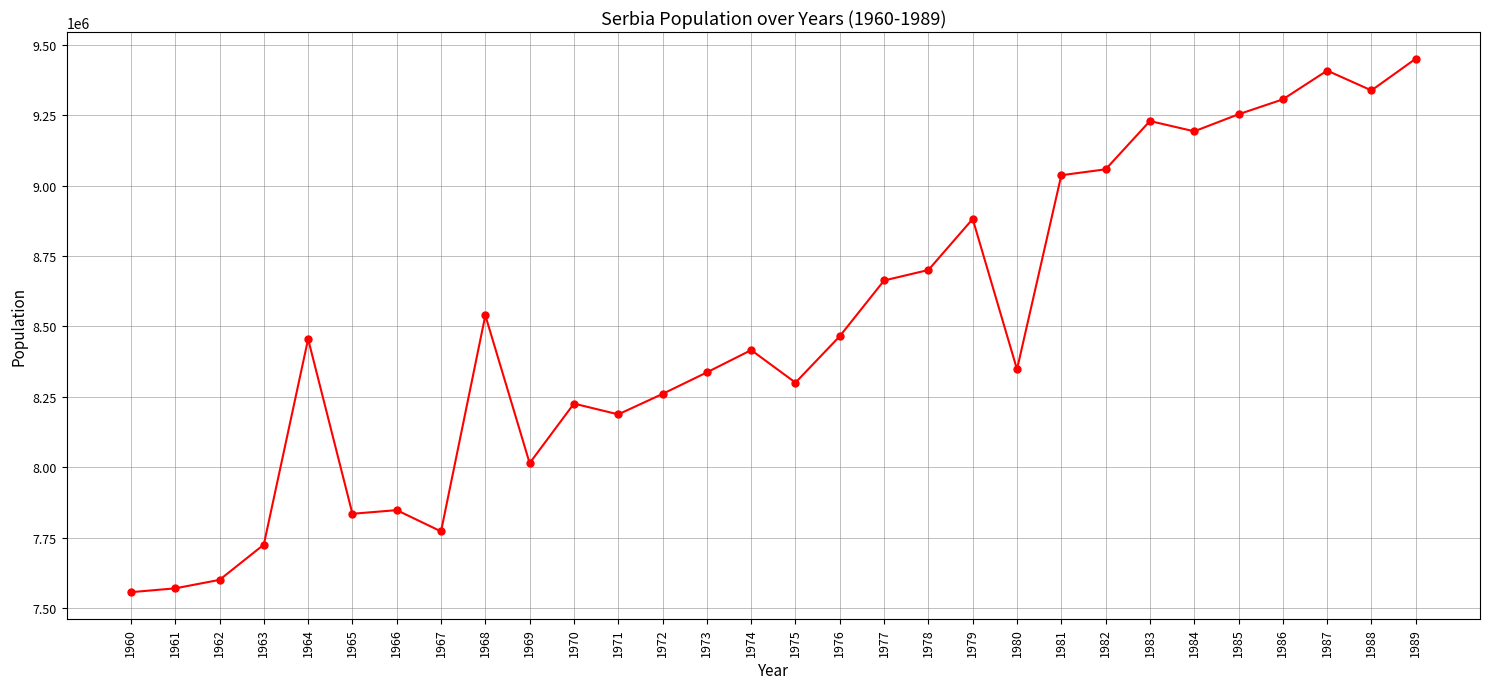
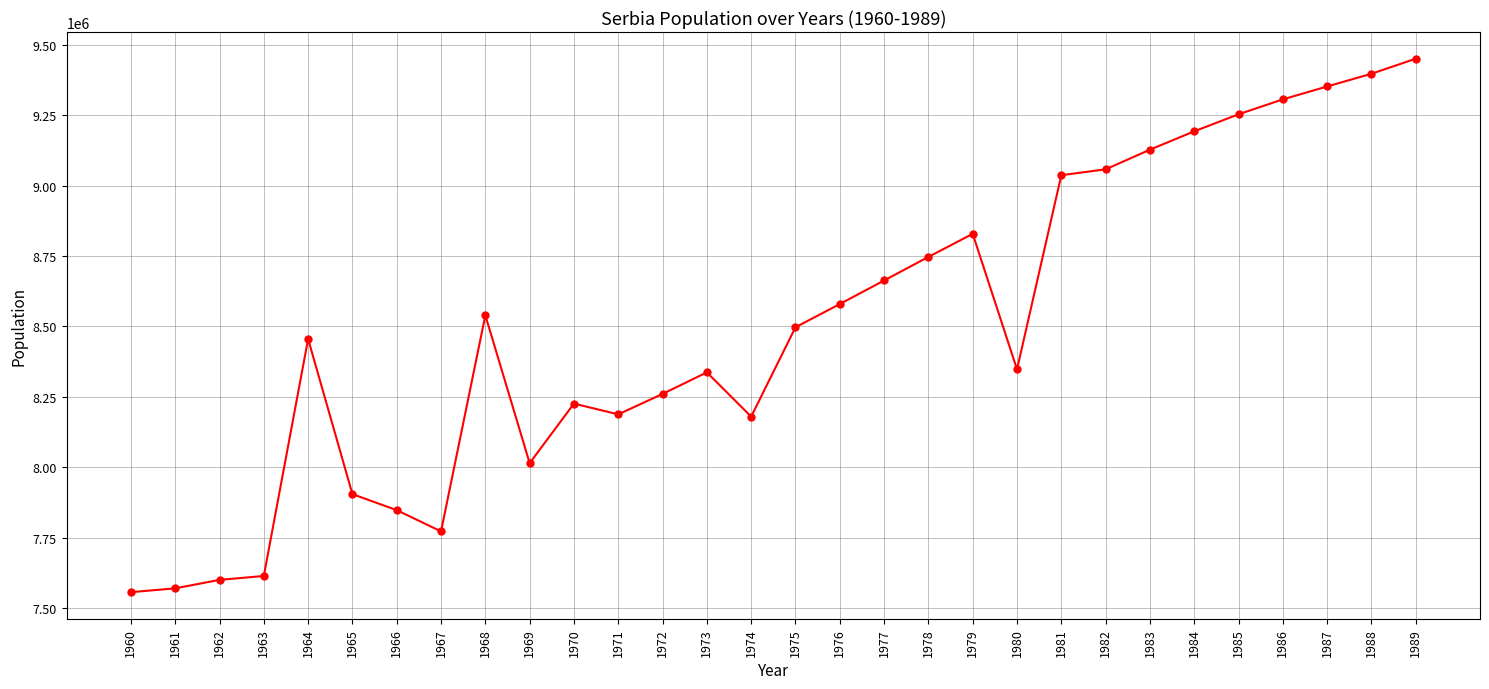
  {
    "1960": 7560000,
    "1961": 7570000,
    "1962": 7600000,
-   "1963": 7730000,
+   "1963": 7610000,
    "1964": 8460000,
-   "1965": 7840000,
+   "1965": 7900000,
    "1966": 7850000,
    "1967": 7770000,
    "1968": 8540000,
    "1969": 8010000,
    "1970": 8230000,
    "1971": 8190000,
    "1972": 8260000,
    "1973": 8340000,
-   "1974": 8420000,
-   "1975": 8300000,
-   "1976": 8470000,
+   "1974": 8180000,
+   "1975": 8500000,
+   "1976": 8580000,
    "1977": 8660000,
-   "1978": 8700000,
-   "1979": 8880000,
+   "1978": 8750000,
+   "1979": 8830000,
    "1980": 8350000,
    "1981": 9040000,
    "1982": 9060000,
-   "1983": 9230000,
+   "1983": 9130000,
    "1984": 9190000,
    "1985": 9250000,
    "1986": 9310000,
-   "1987": 9410000,
-   "1988": 9340000,
+   "1987": 9350000,
+   "1988": 9400000,
    "1989": 9450000
  }
